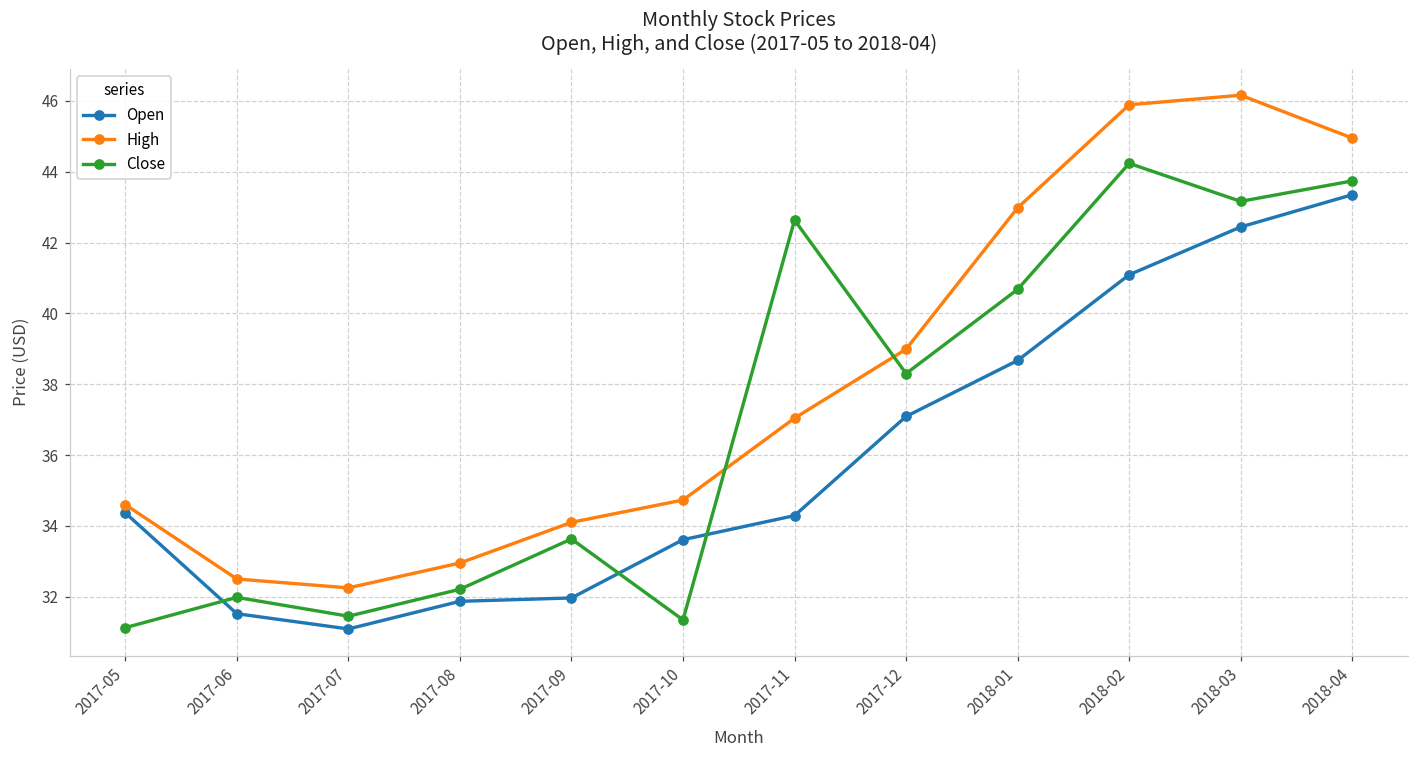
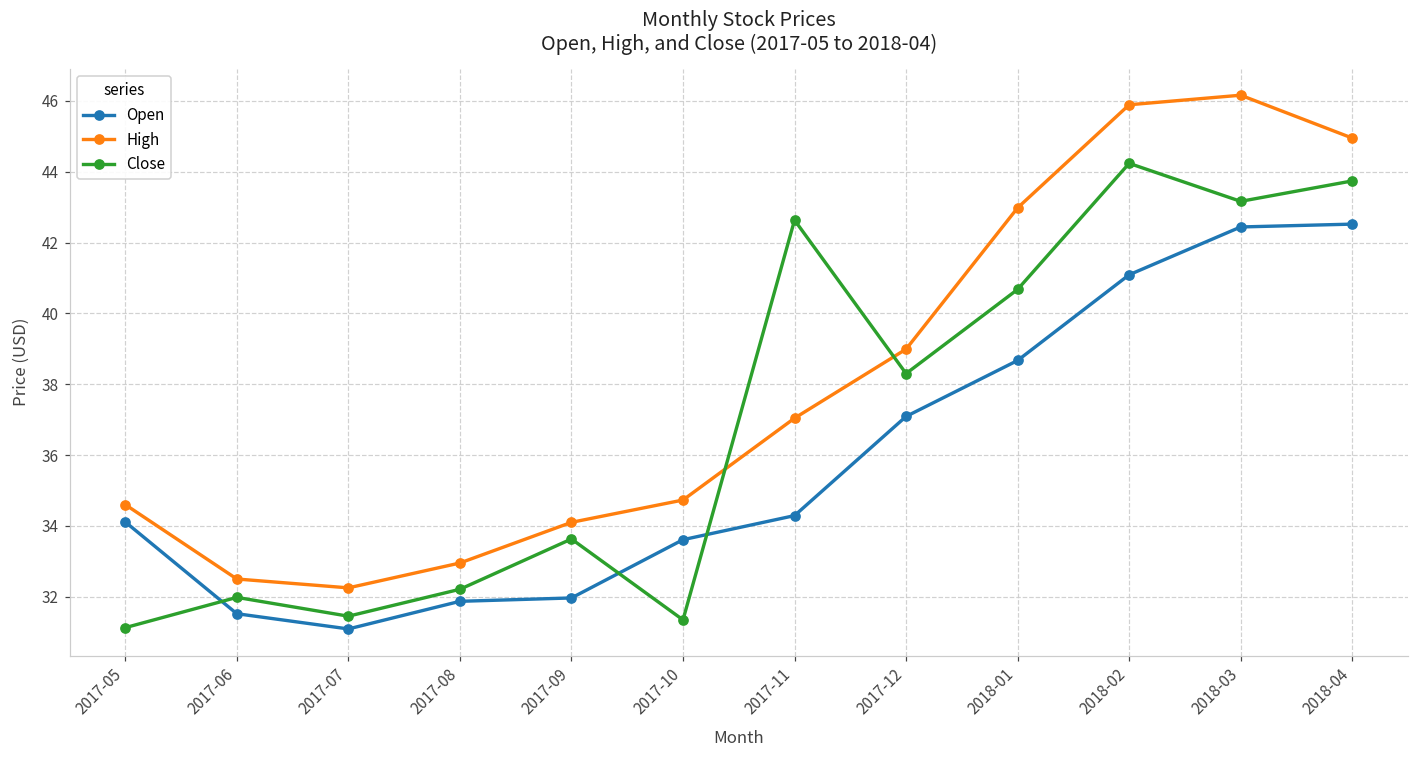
  {
    "Open": {
-     "2017-05": 34.4,
+     "2017-05": 34.1,
      "2017-06": 31.5,
      "2017-07": 31.1,
      "2017-08": 31.9,
      "2017-09": 32.0,
      "2017-10": 33.6,
      "2017-11": 34.3,
      "2017-12": 37.1,
      "2018-01": 38.7,
      "2018-02": 41.1,
      "2018-03": 42.4,
-     "2018-04": 43.4
+     "2018-04": 42.5
    },
    "High": {
      "2017-05": 34.6,
      "2017-06": 32.5,
      "2017-07": 32.3,
      "2017-08": 33.0,
      "2017-09": 34.1,
      "2017-10": 34.7,
      "2017-11": 37.0,
      "2017-12": 39.0,
      "2018-01": 43.0,
      "2018-02": 45.9,
      "2018-03": 46.2,
      "2018-04": 45.0
    },
    "Close": {
      "2017-05": 31.1,
      "2017-06": 32.0,
      "2017-07": 31.5,
      "2017-08": 32.2,
      "2017-09": 33.6,
      "2017-10": 31.3,
      "2017-11": 42.6,
      "2017-12": 38.3,
      "2018-01": 40.7,
      "2018-02": 44.2,
      "2018-03": 43.2,
      "2018-04": 43.7
    }
  }
